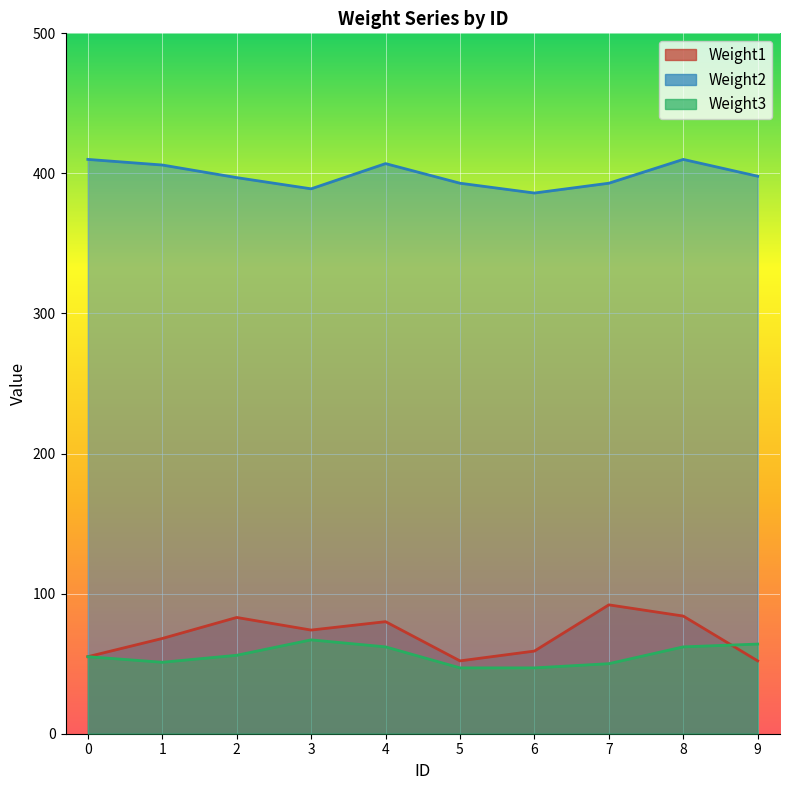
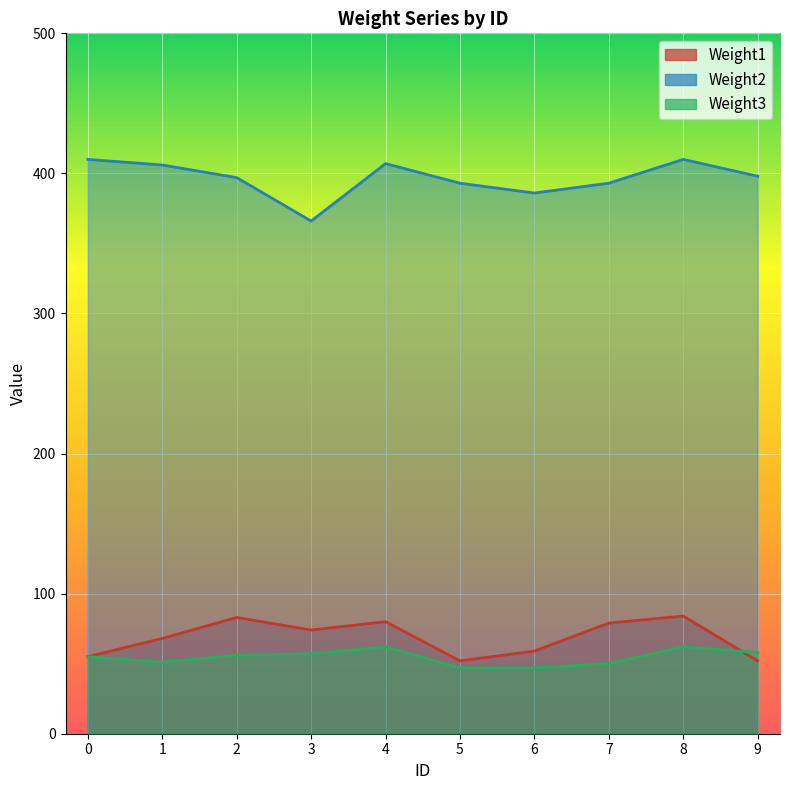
  {
    "Weight1": {
      "1": 68,
      "2": 83,
      "3": 74,
      "4": 80,
      "5": 52,
      "6": 59,
-     "7": 92,
+     "7": 79,
      "8": 84,
      "9": 52
    },
    "Weight2": {
      "0": 410,
      "1": 406,
      "2": 397,
-     "3": 389,
+     "3": 366,
      "4": 407,
      "5": 393,
      "6": 386,
      "7": 393,
      "8": 410,
      "9": 398
    },
    "Weight3": {
      "1": 51,
      "2": 56,
-     "3": 67,
+     "3": 57,
      "4": 62,
      "5": 47,
      "6": 47,
      "7": 50,
      "8": 62,
-     "9": 64
+     "9": 58
    }
  }
